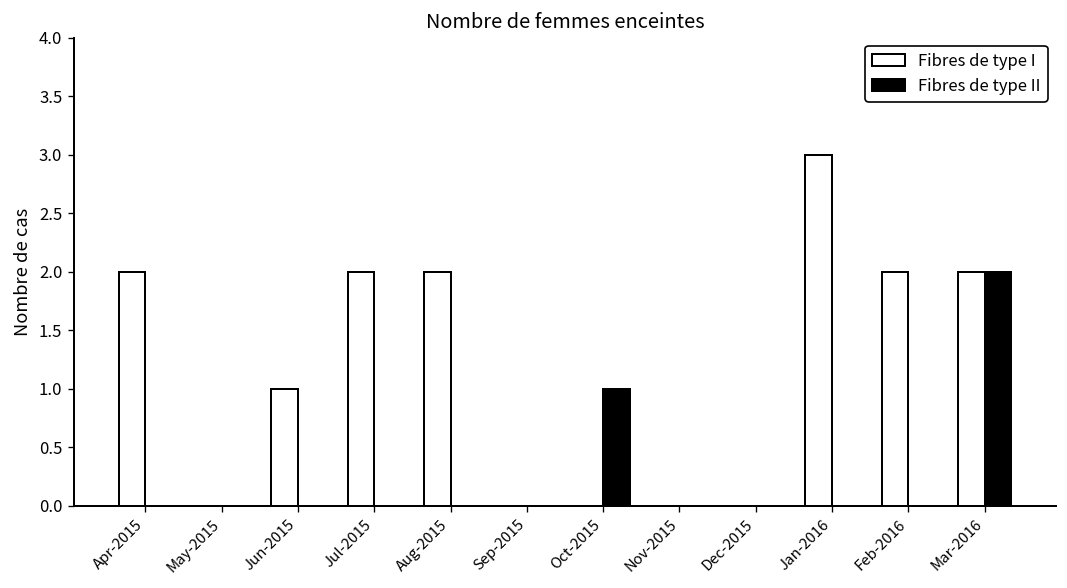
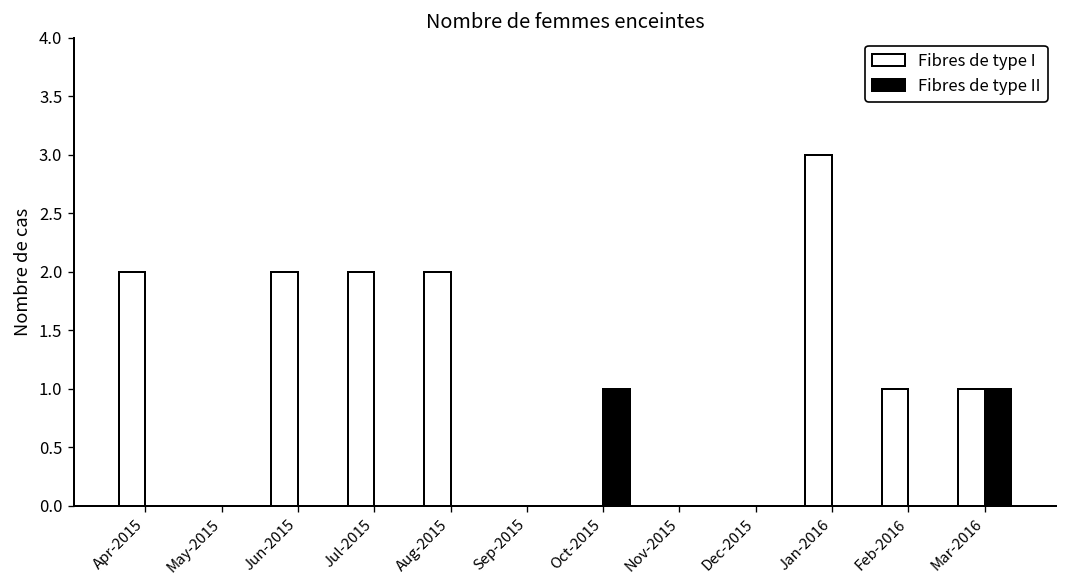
  {
    "Fibres de type I": {
      "Apr-2015": 2,
      "May-2015": 0,
-     "Jun-2015": 1,
+     "Jun-2015": 2,
      "Jul-2015": 2,
      "Aug-2015": 2,
      "Sep-2015": 0,
      "Oct-2015": 0,
      "Nov-2015": 0,
      "Dec-2015": 0,
      "Jan-2016": 3,
-     "Feb-2016": 2,
-     "Mar-2016": 2
+     "Feb-2016": 1,
+     "Mar-2016": 1
    },
    "Fibres de type II": {
      "Apr-2015": 0,
      "May-2015": 0,
      "Jun-2015": 0,
      "Jul-2015": 0,
      "Aug-2015": 0,
      "Sep-2015": 0,
      "Oct-2015": 1,
      "Nov-2015": 0,
      "Dec-2015": 0,
      "Jan-2016": 0,
      "Feb-2016": 0,
-     "Mar-2016": 2
+     "Mar-2016": 1
    }
  }
